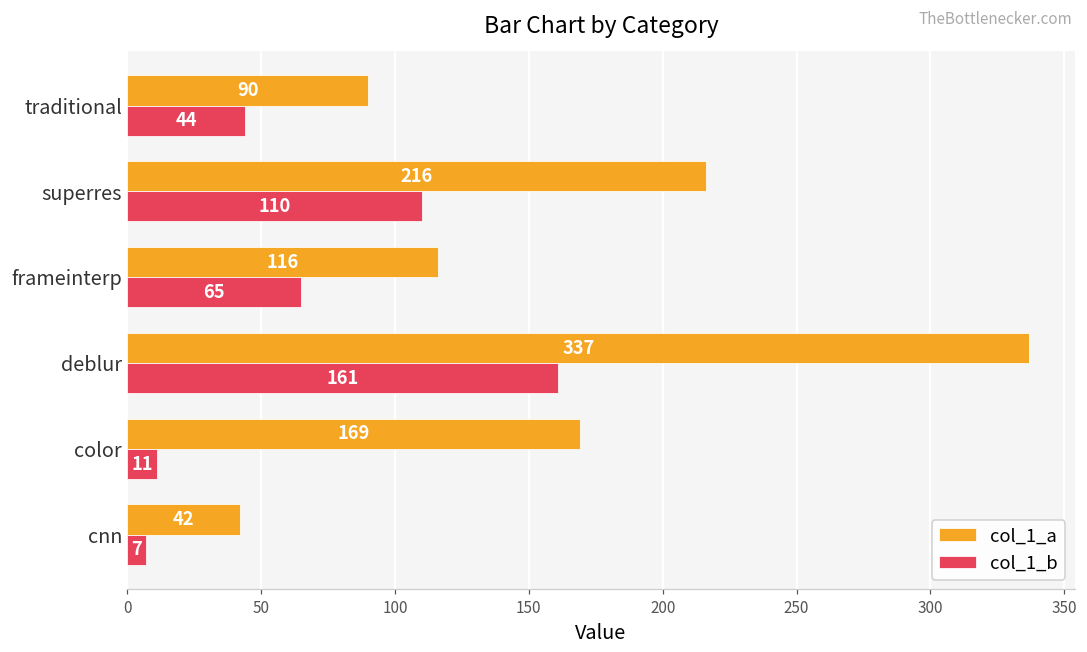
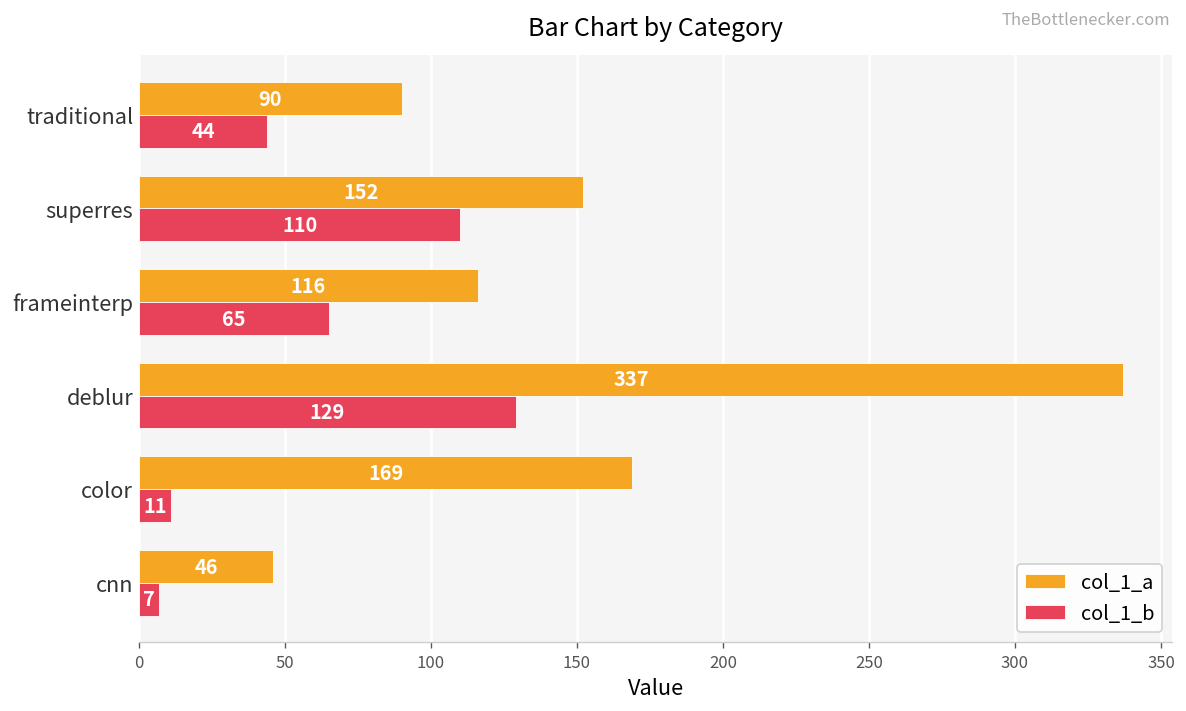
  {
    "col_1_a": {
      "traditional": 90,
-     "superres": 216,
+     "superres": 152,
      "frameinterp": 116,
      "deblur": 337,
      "color": 169,
-     "cnn": 42
+     "cnn": 46
    },
    "col_1_b": {
      "traditional": 44,
      "superres": 110,
      "frameinterp": 65,
-     "deblur": 161,
+     "deblur": 129,
      "color": 11,
      "cnn": 7
    }
  }
